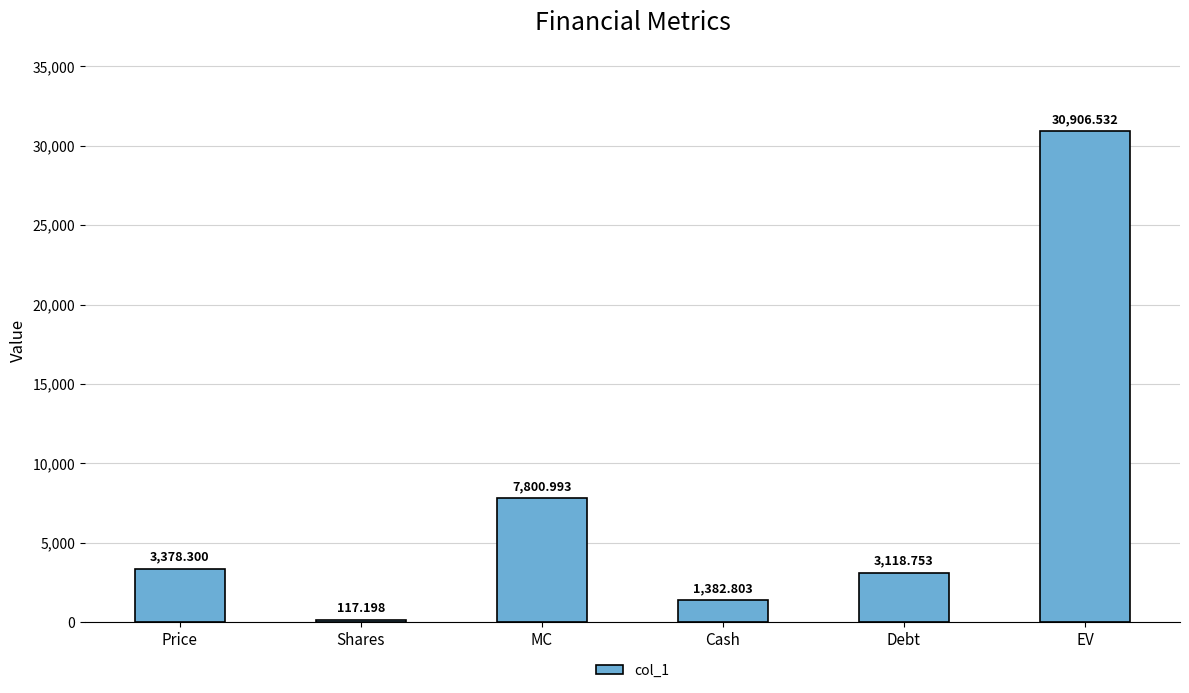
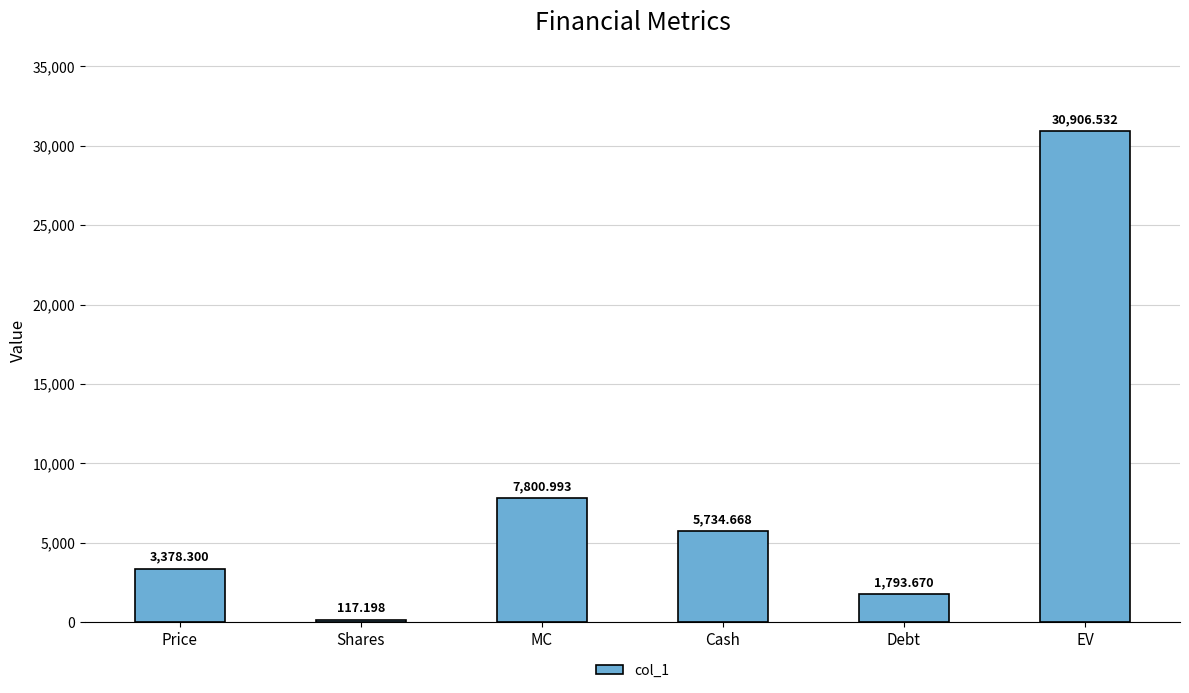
  {
    "Price": "3,378.300",
    "Shares": "117.198",
    "MC": "7,800.993",
-   "Cash": "1,382.803",
-   "Debt": "3,118.753",
+   "Cash": "5,734.668",
+   "Debt": "1,793.670",
    "EV": "30,906.532"
  }
